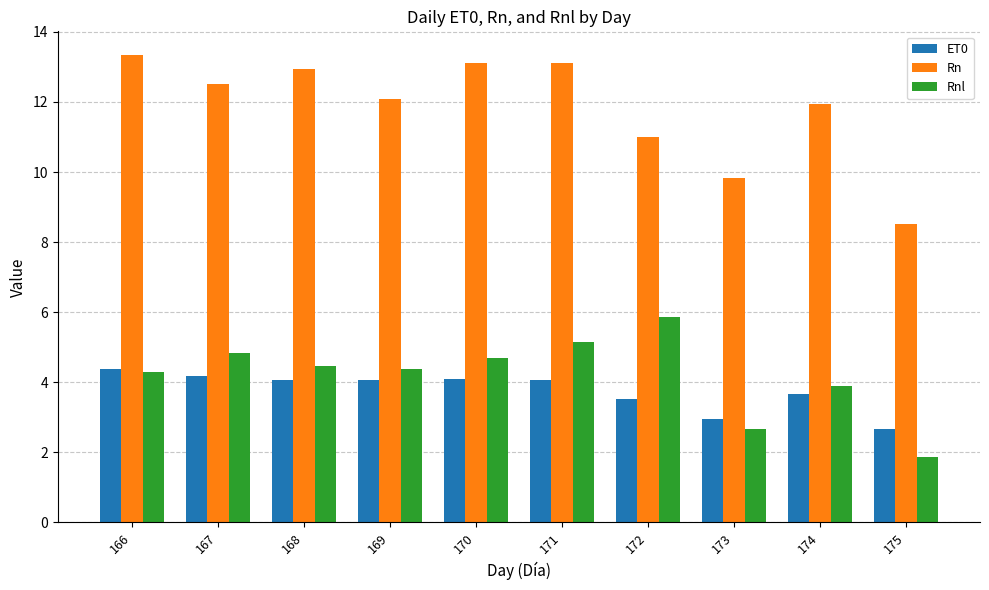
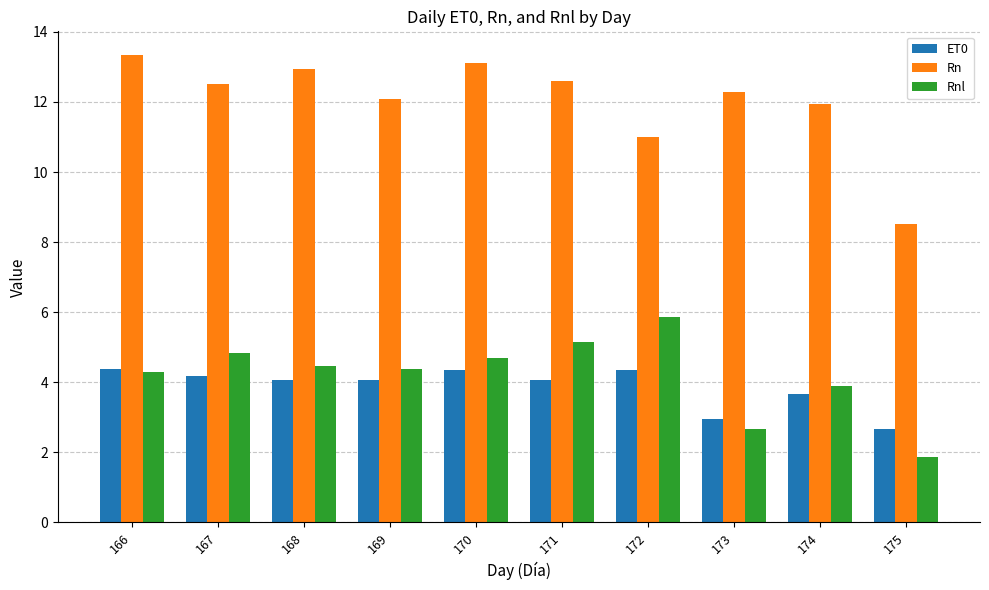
  {
    "ET0": {
      "166": 4.4,
      "167": 4.2,
      "168": 4.1,
      "169": 4.1,
-     "170": 4.1,
+     "170": 4.3,
      "171": 4.1,
-     "172": 3.5,
+     "172": 4.3,
      "173": 2.9,
      "174": 3.7,
      "175": 2.7
    },
    "Rn": {
      "166": 13.3,
      "167": 12.5,
      "168": 12.9,
      "169": 12.1,
      "170": 13.1,
-     "171": 13.1,
+     "171": 12.6,
      "172": 11.0,
-     "173": 9.8,
+     "173": 12.3,
      "174": 12.0,
      "175": 8.5
    },
    "Rnl": {
      "166": 4.3,
      "167": 4.8,
      "168": 4.5,
      "169": 4.4,
      "170": 4.7,
      "171": 5.2,
      "172": 5.9,
      "173": 2.7,
      "174": 3.9,
      "175": 1.9
    }
  }
